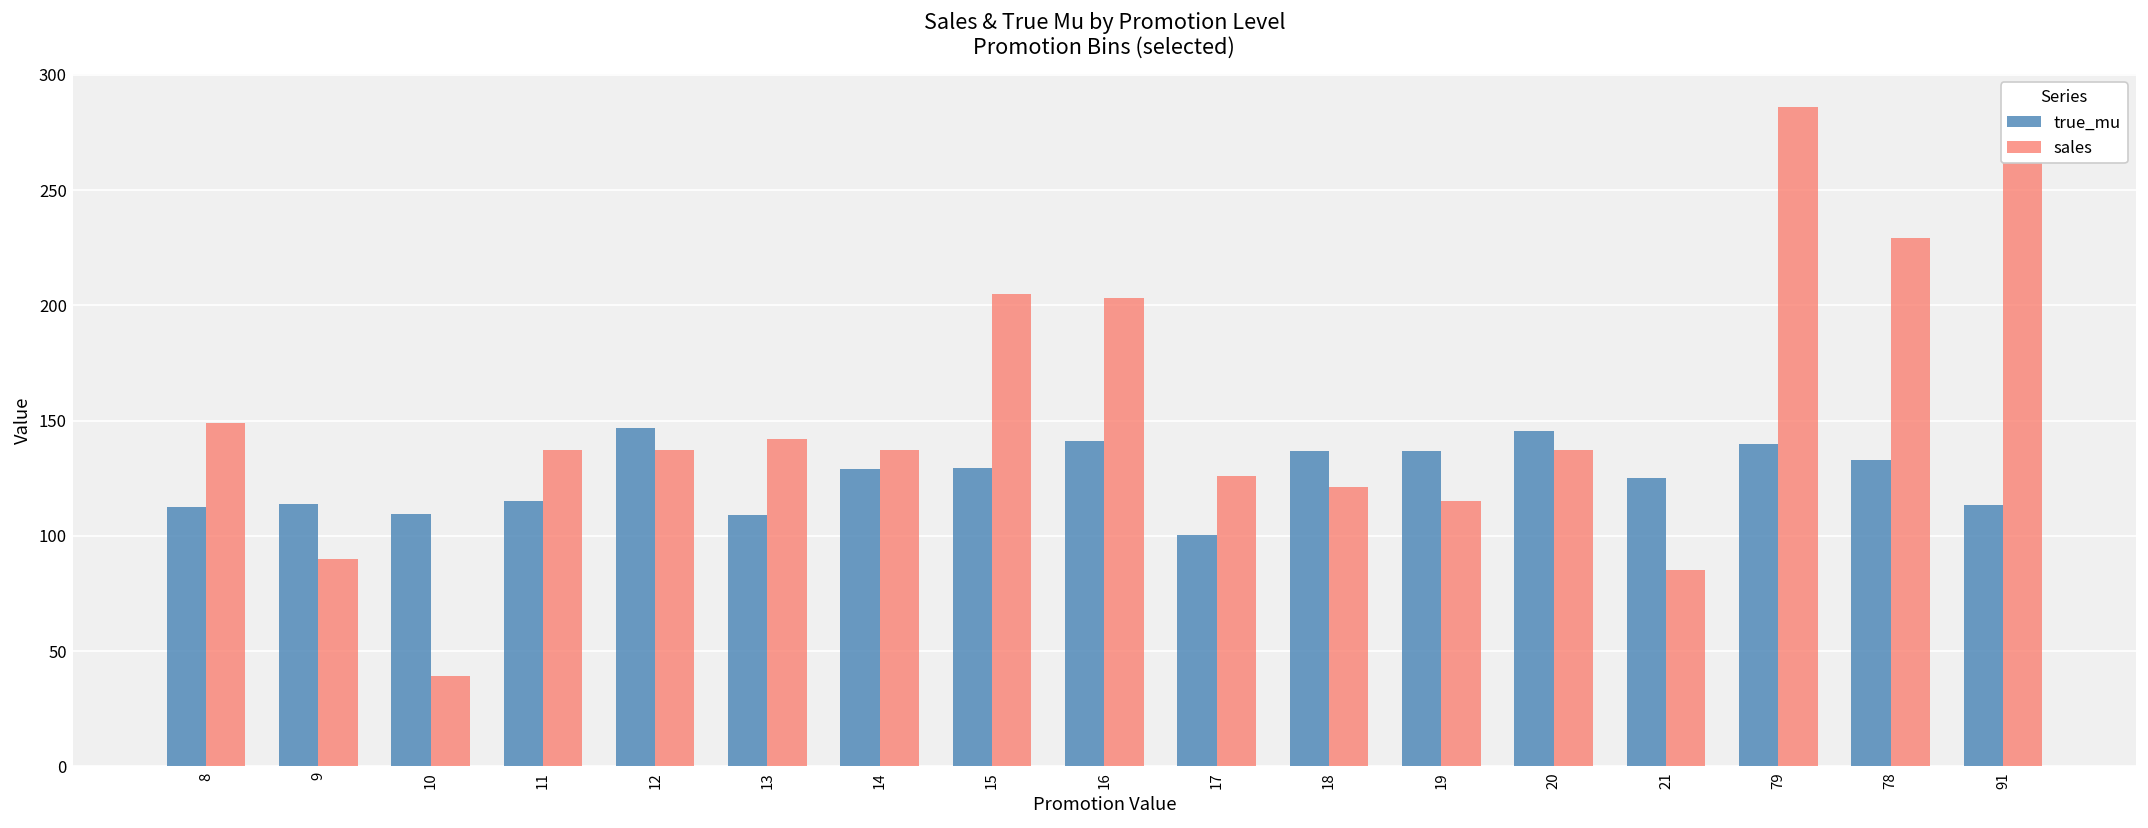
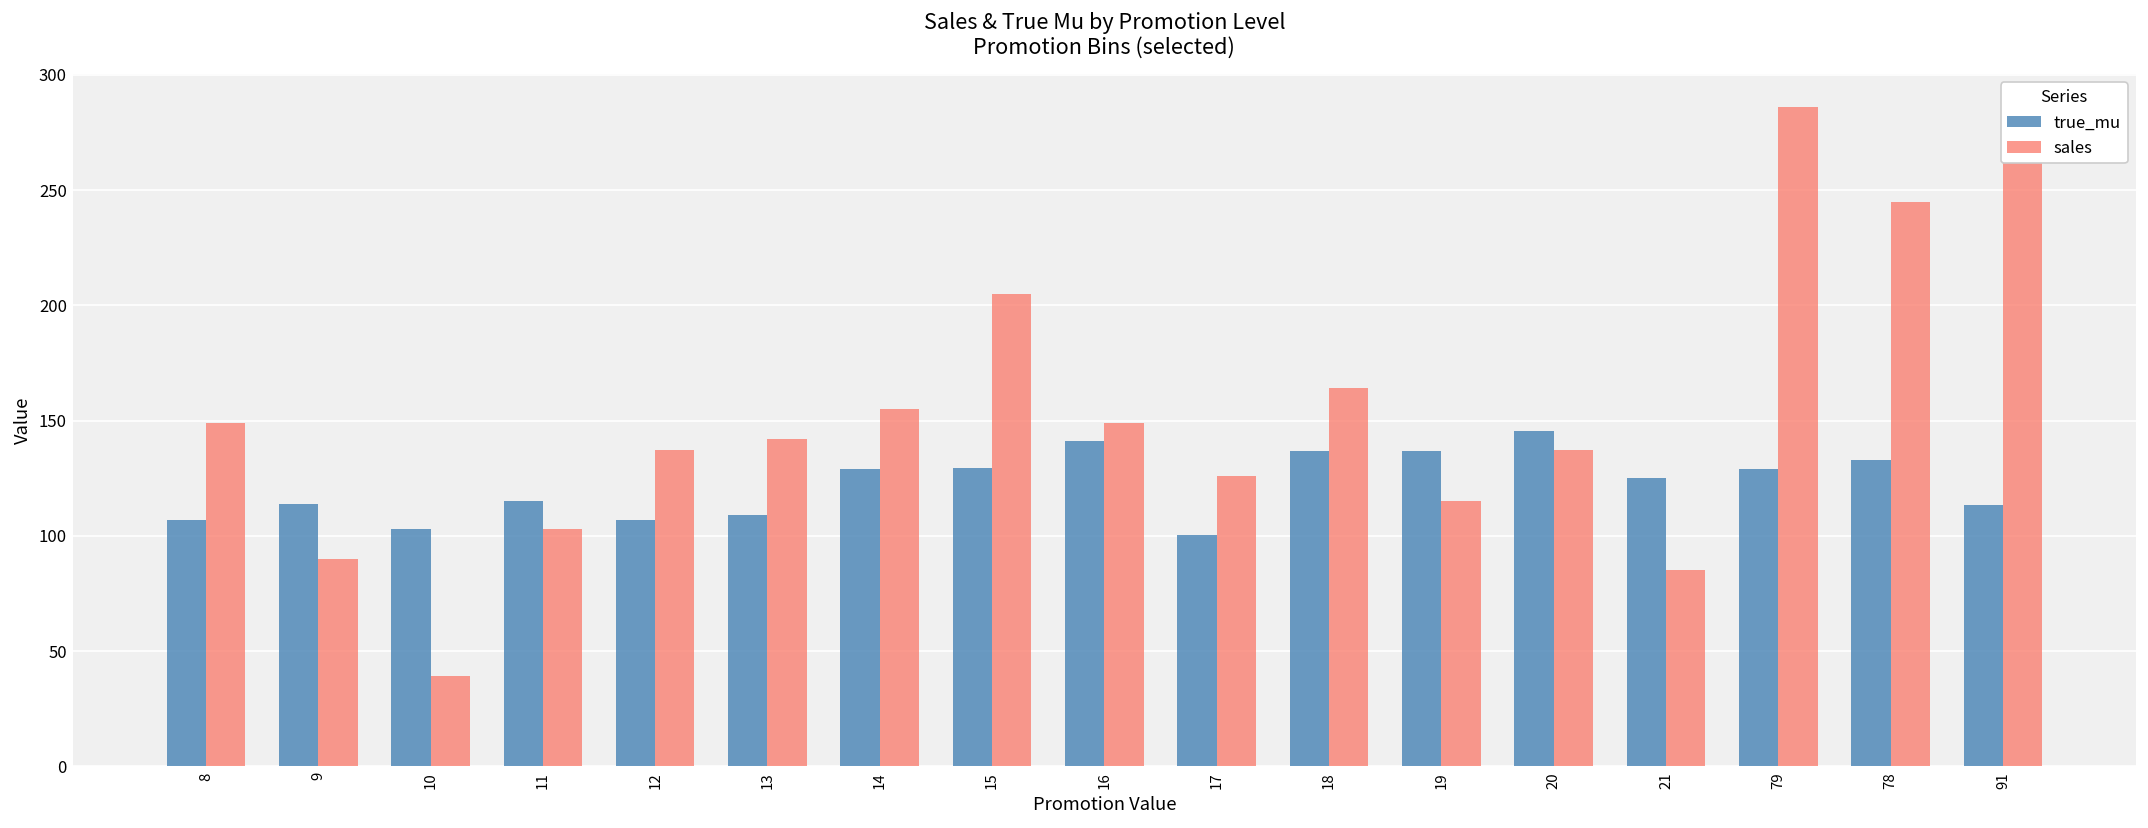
  {
    "true_mu": {
-     "8": 113,
+     "8": 107,
      "9": 114,
-     "10": 110,
+     "10": 103,
      "11": 115,
-     "12": 147,
+     "12": 107,
      "13": 109,
      "14": 129,
      "15": 130,
      "16": 141,
      "17": 100,
      "18": 137,
      "19": 137,
      "20": 145,
      "21": 125,
-     "79": 140,
+     "79": 129,
      "78": 133,
      "91": 113
    },
    "sales": {
      "8": 149,
      "9": 90,
      "10": 39,
-     "11": 137,
+     "11": 103,
      "12": 137,
      "13": 142,
-     "14": 137,
+     "14": 155,
      "15": 205,
-     "16": 203,
+     "16": 149,
      "17": 126,
-     "18": 121,
+     "18": 164,
      "19": 115,
      "20": 137,
      "21": 85,
      "79": 286,
-     "78": 229
+     "78": 245
    }
  }
